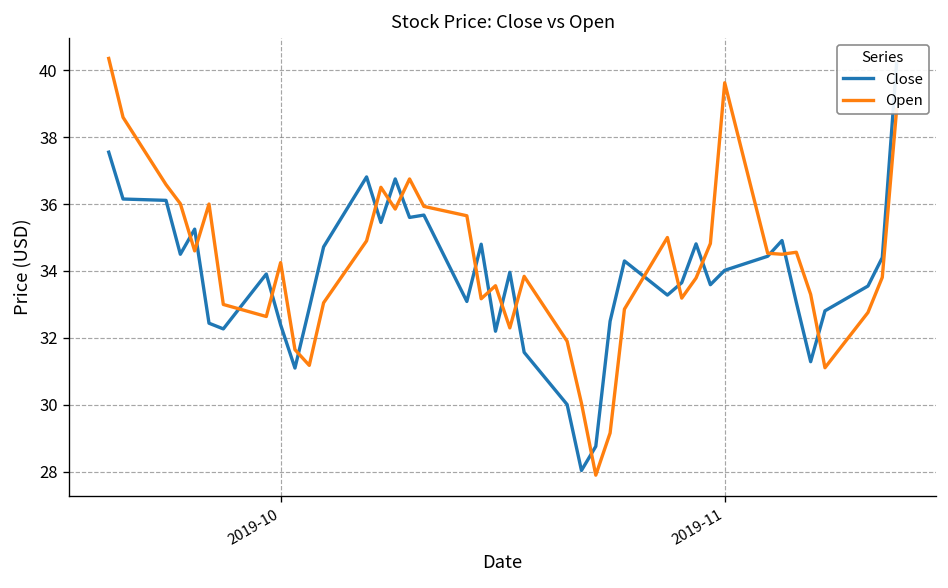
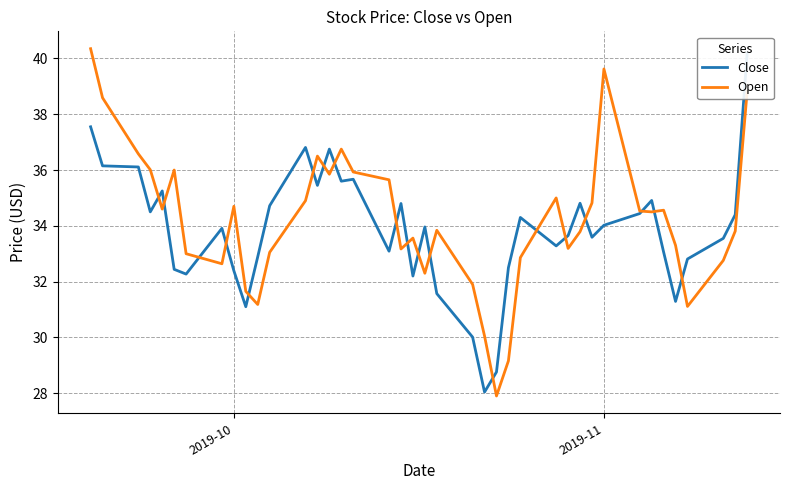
  {
    "Close": {
      "2019-10": 32.4,
      "2019-11": 34.0
    },
    "Open": {
-     "2019-10": 34.3,
+     "2019-10": 34.7,
      "2019-11": 39.6
    }
  }
